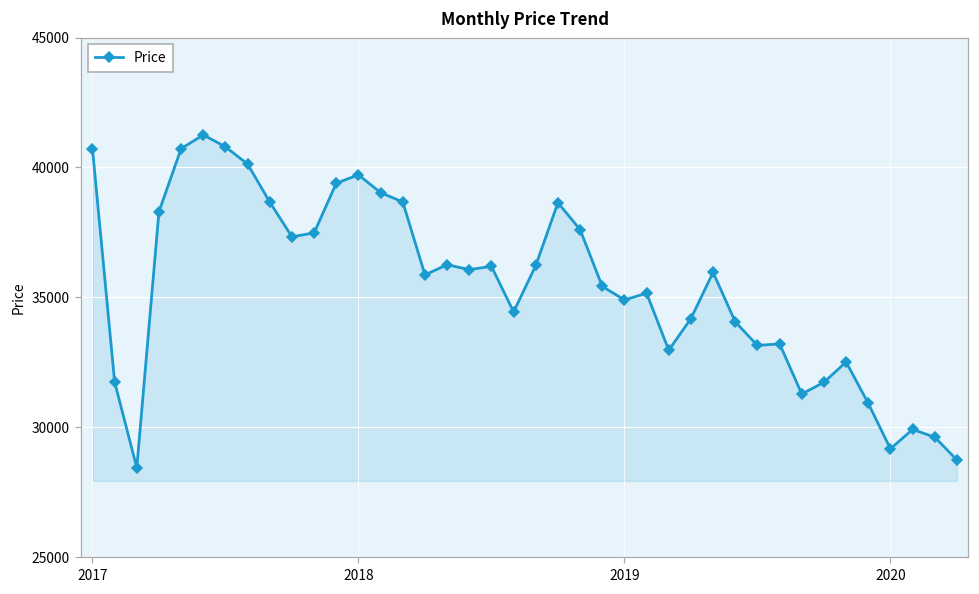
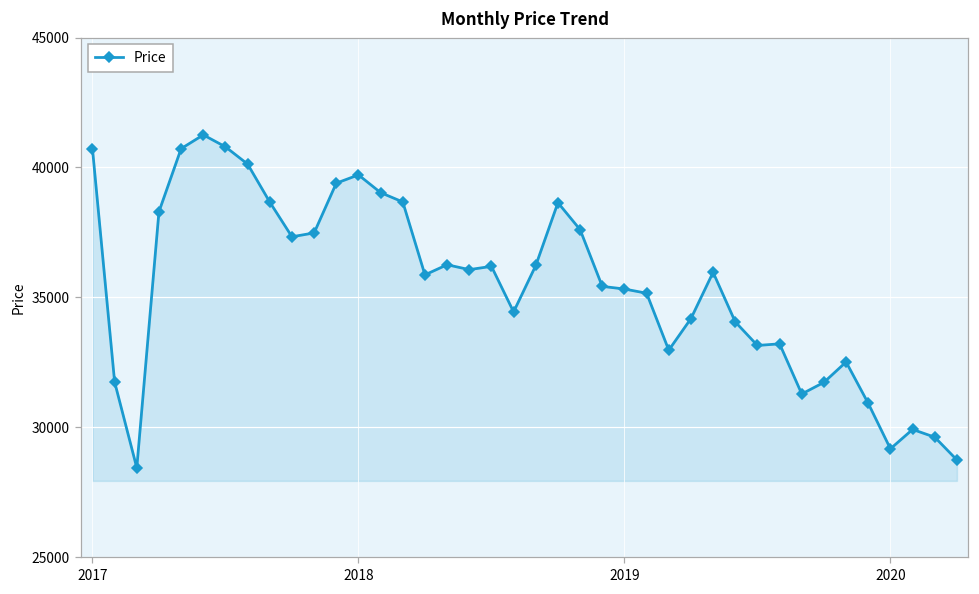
  {
    "2017": 40700,
    "2018": 39700,
-   "2019": 34900,
+   "2019": 35300,
    "2020": 29200
  }
